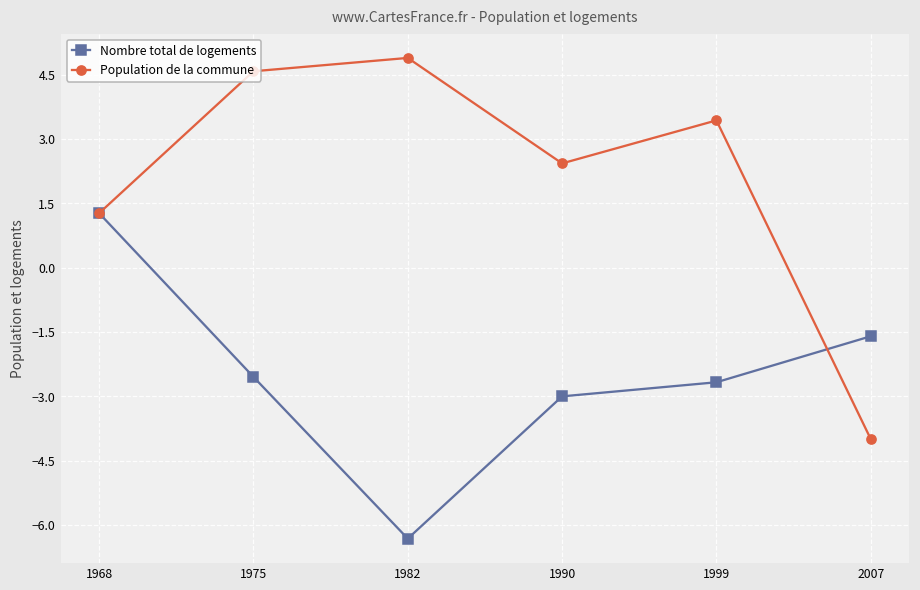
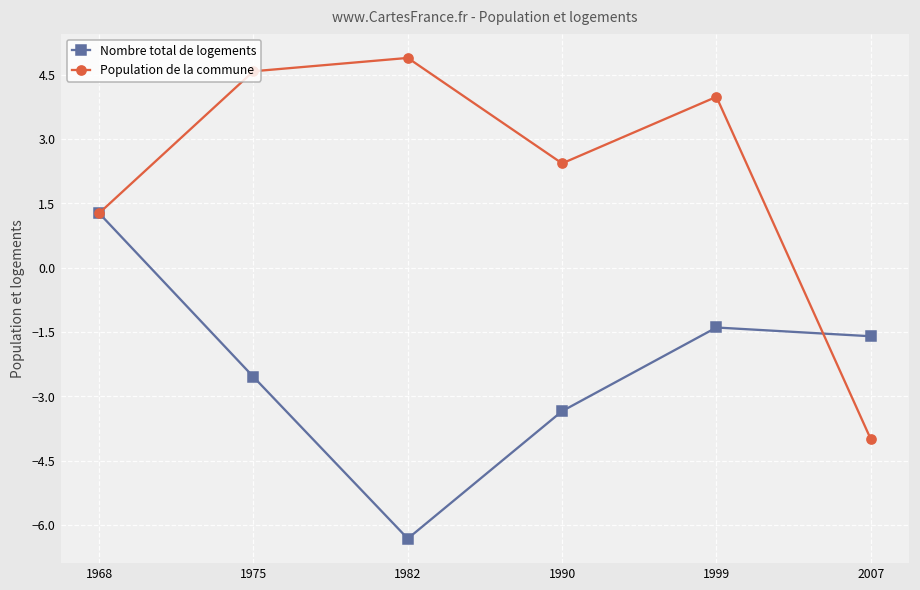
  {
    "Nombre total de logements": {
      "1975": -2.5,
      "1982": -6.3,
-     "1990": -3.0,
-     "1999": -2.7,
+     "1990": -3.3,
+     "1999": -1.4,
      "2007": -1.6
    },
    "Population de la commune": {
      "1982": 4.9,
      "1990": 2.4,
-     "1999": 3.4,
+     "1999": 4.0,
      "2007": -4.0
    }
  }
